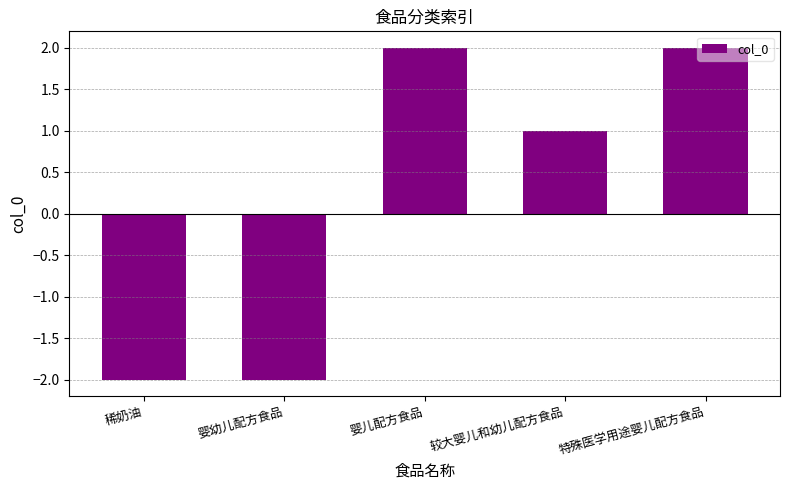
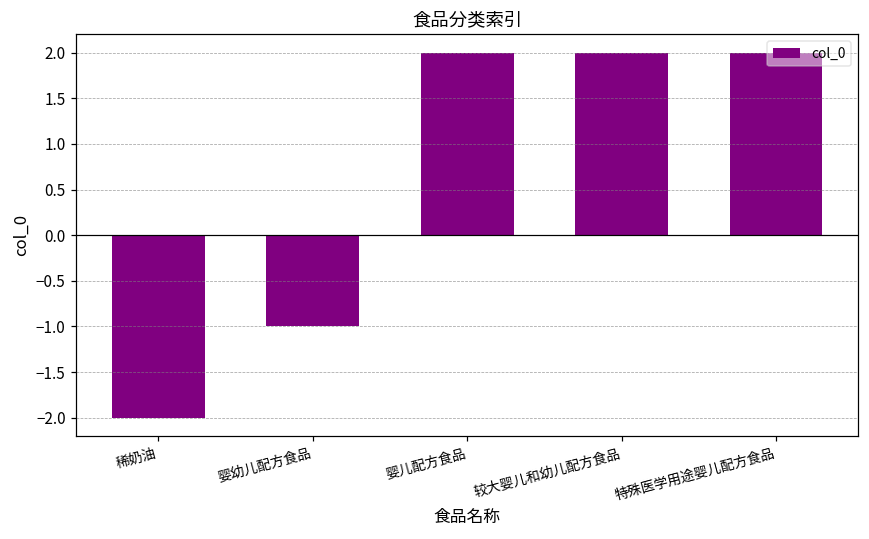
  {
    "稀奶油": -2.0,
-   "婴幼儿配方食品": -2.0,
+   "婴幼儿配方食品": -1.0,
    "婴儿配方食品": 2.0,
-   "较大婴儿和幼儿配方食品": 1.0
+   "较大婴儿和幼儿配方食品": 2.0
  }
